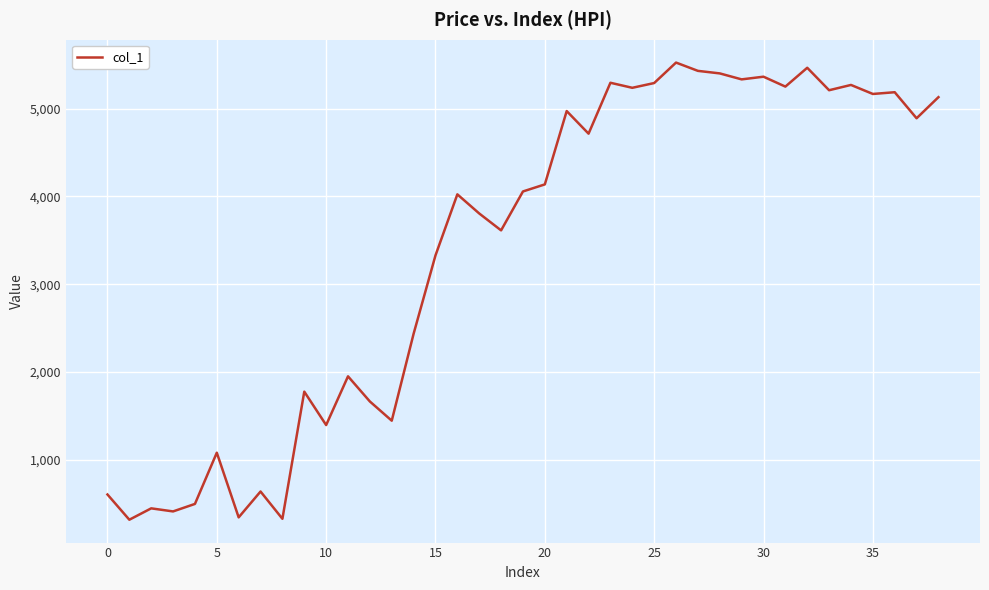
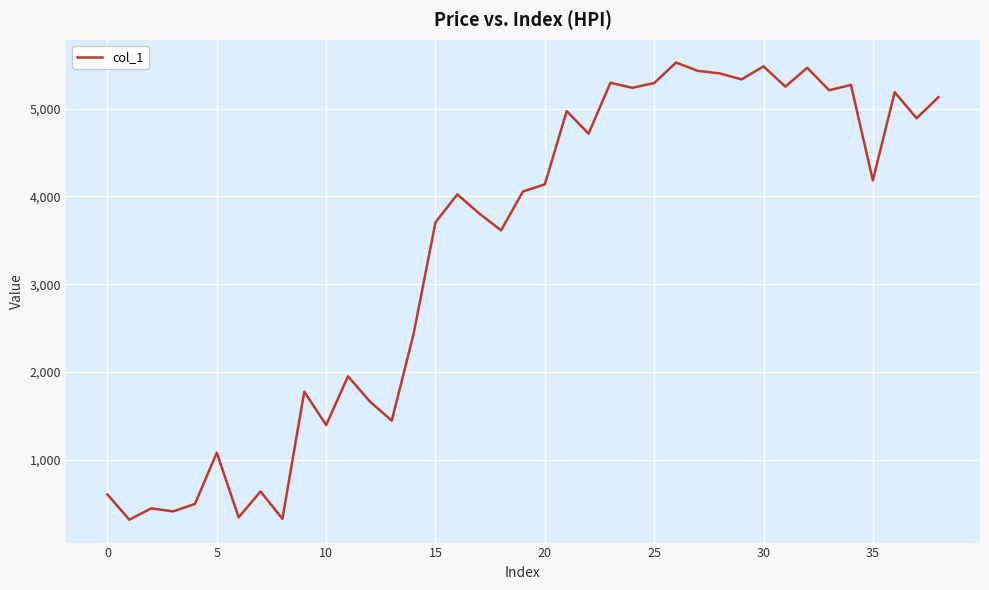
  {
    "0": "600",
    "5": "1,100",
    "10": "1,400",
-   "15": "3,300",
+   "15": "3,700",
    "20": "4,100",
    "25": "5,300",
-   "30": "5,400",
-   "35": "5,200"
+   "30": "5,500",
+   "35": "4,200"
  }
